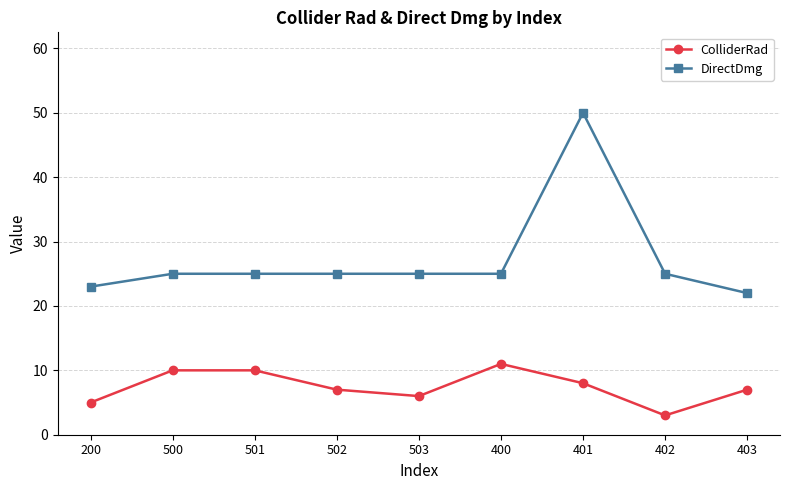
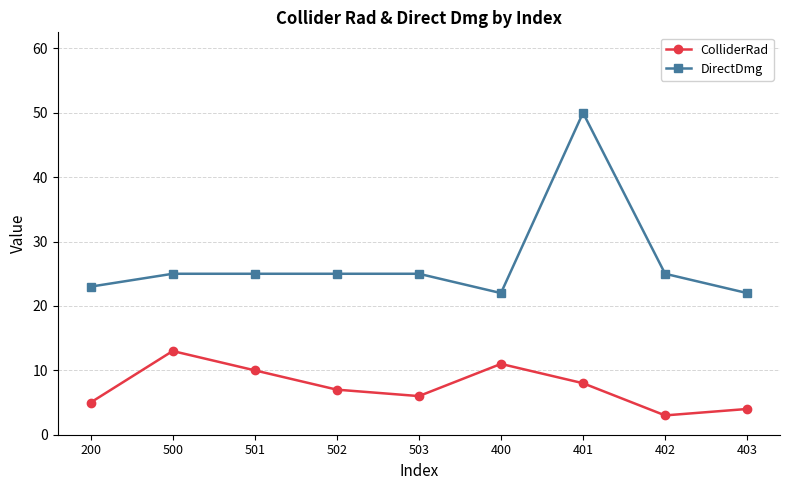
  {
    "ColliderRad": {
      "200": 5,
-     "500": 10,
+     "500": 13,
      "501": 10,
      "502": 7,
      "503": 6,
      "400": 11,
      "401": 8,
      "402": 3,
-     "403": 7
+     "403": 4
    },
    "DirectDmg": {
      "200": 23,
      "500": 25,
      "501": 25,
      "502": 25,
      "503": 25,
-     "400": 25,
+     "400": 22,
      "401": 50,
      "402": 25,
      "403": 22
    }
  }
